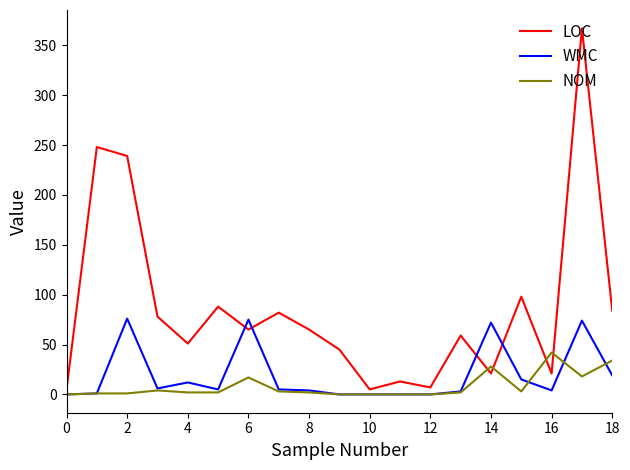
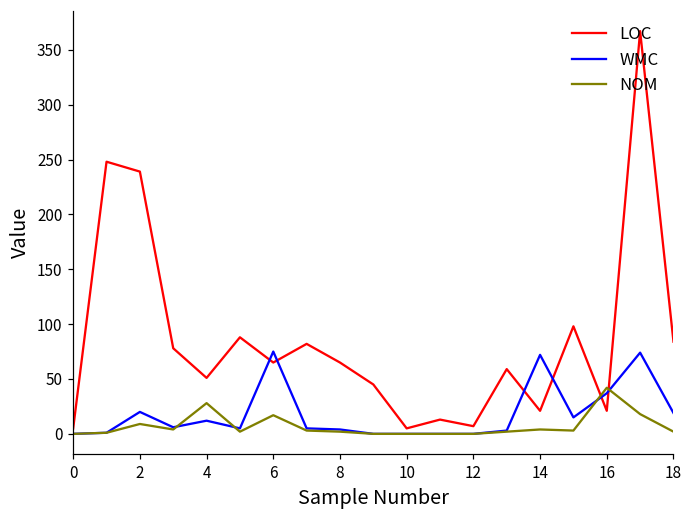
  {
    "LOC": {
      "0": 10,
      "2": 240,
      "4": 50,
      "6": 70,
      "8": 70,
      "10": 10,
      "12": 10,
      "14": 20,
      "16": 20,
      "18": 80
    },
    "WMC": {
-     "2": 80,
+     "2": 20,
      "4": 10,
      "6": 80,
      "14": 70,
-     "16": 0,
+     "16": 40,
      "18": 20
    },
    "NOM": {
-     "2": 0,
-     "4": 0,
+     "2": 10,
+     "4": 30,
      "6": 20,
-     "14": 30,
+     "14": 0,
      "16": 40,
-     "18": 30
+     "18": 0
    }
  }
